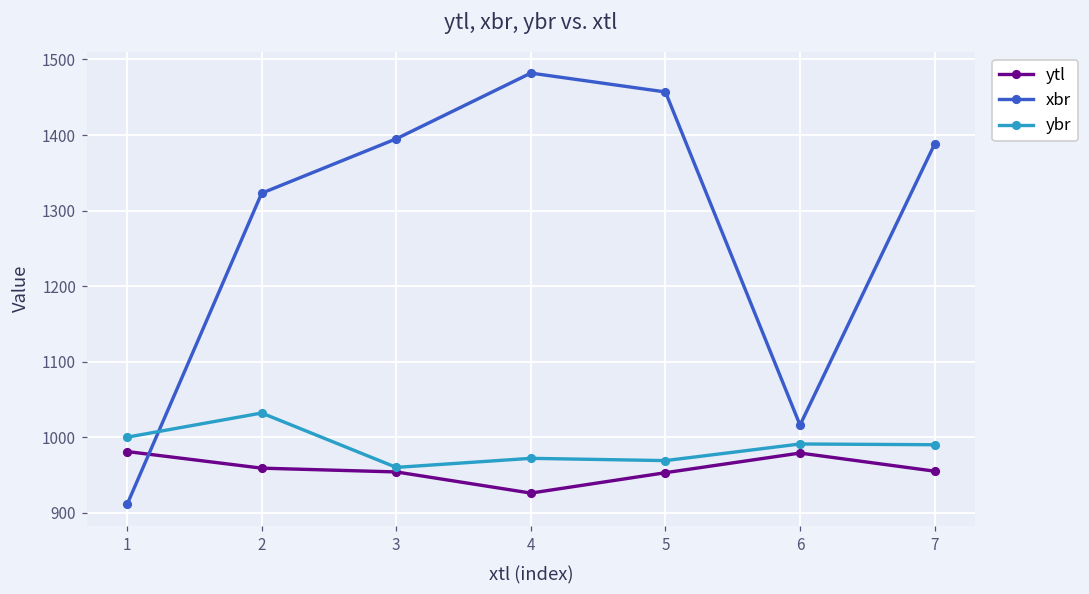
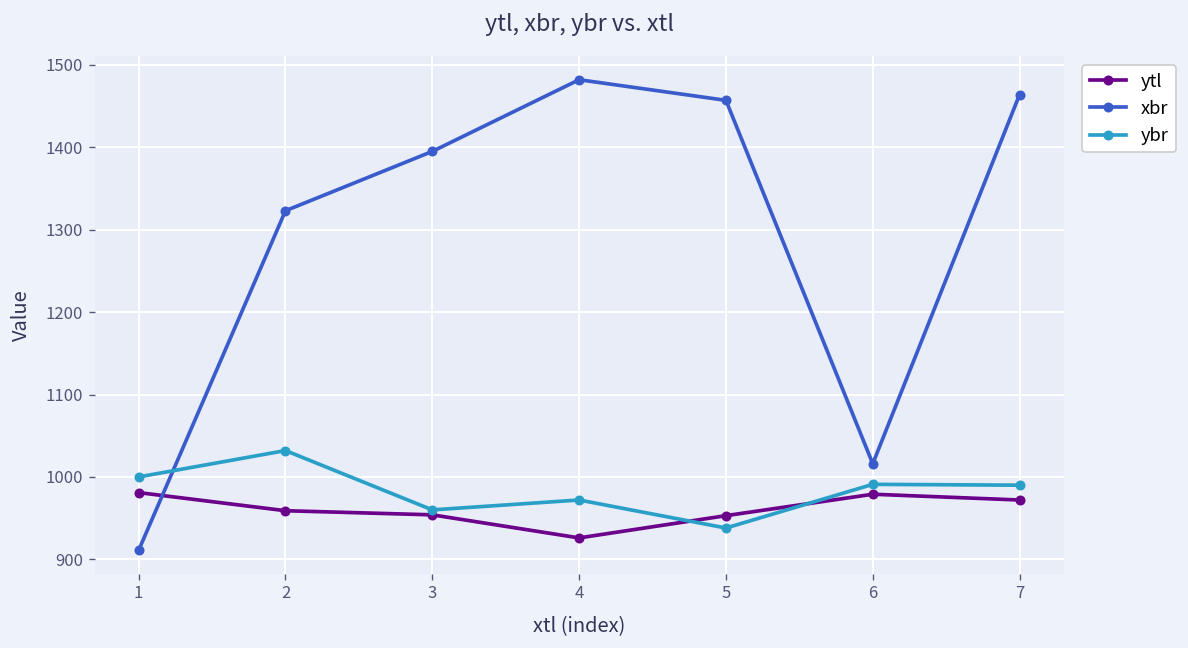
  {
    "ytl": {
      "1": 980,
      "2": 960,
      "3": 950,
      "4": 930,
      "5": 950,
      "6": 980,
-     "7": 960
+     "7": 970
    },
    "xbr": {
      "1": 910,
      "2": 1320,
      "3": 1400,
      "4": 1480,
      "5": 1460,
      "6": 1020,
-     "7": 1390
+     "7": 1460
    },
    "ybr": {
      "1": 1000,
      "2": 1030,
      "3": 960,
      "4": 970,
-     "5": 970,
+     "5": 940,
      "6": 990,
      "7": 990
    }
  }
